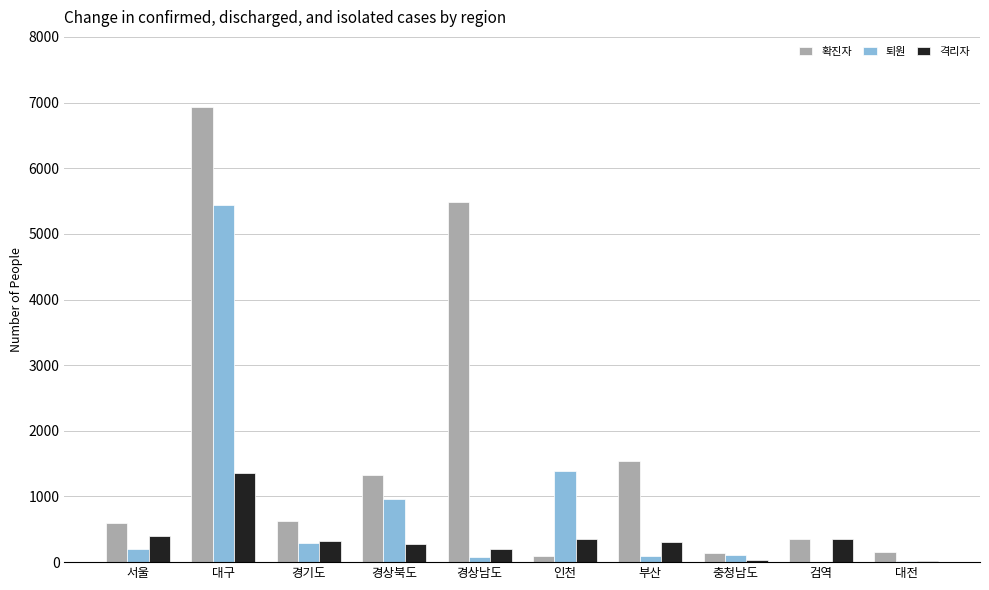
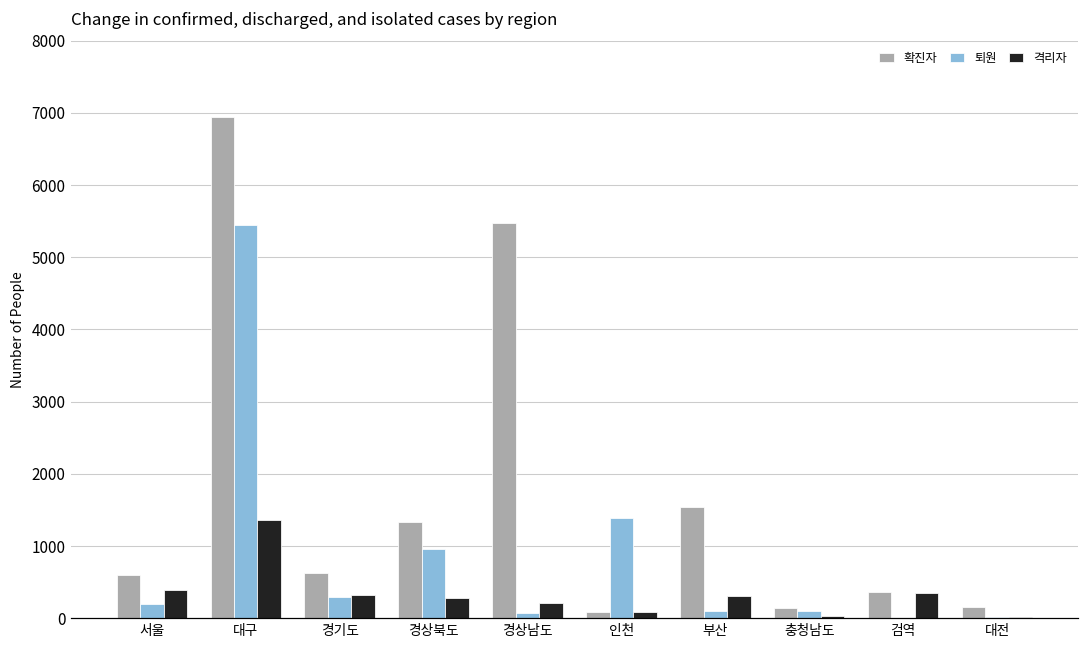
  {
    "확진자": {
      "서울": 600,
      "대구": 6900,
      "경기도": 600,
      "경상북도": 1300,
      "경상남도": 5500,
      "인천": 100,
      "부산": 1500,
      "충청남도": 100,
      "검역": 400,
      "대전": 200
    },
    "퇴원": {
      "서울": 200,
      "대구": 5400,
      "경기도": 300,
      "경상북도": 1000,
      "경상남도": 100,
      "인천": 1400,
      "부산": 100,
      "충청남도": 100
    },
    "격리자": {
      "서울": 400,
      "대구": 1400,
      "경기도": 300,
      "경상북도": 300,
      "경상남도": 200,
-     "인천": 400,
+     "인천": 100,
      "부산": 300,
      "검역": 400
    }
  }
